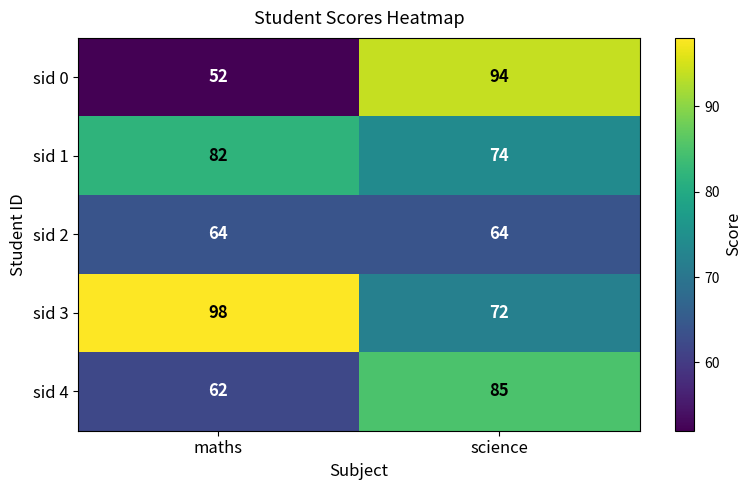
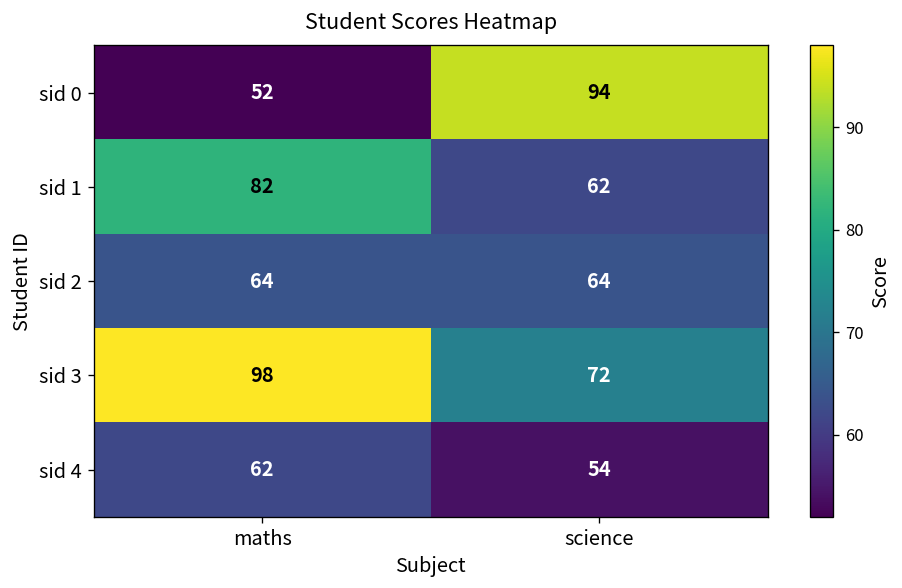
  {
    "sid 0": {
      "maths": 52,
      "science": 94
    },
    "sid 1": {
      "maths": 82,
-     "science": 74
+     "science": 62
    },
    "sid 2": {
      "maths": 64,
      "science": 64
    },
    "sid 3": {
      "maths": 98,
      "science": 72
    },
    "sid 4": {
      "maths": 62,
-     "science": 85
+     "science": 54
    }
  }
